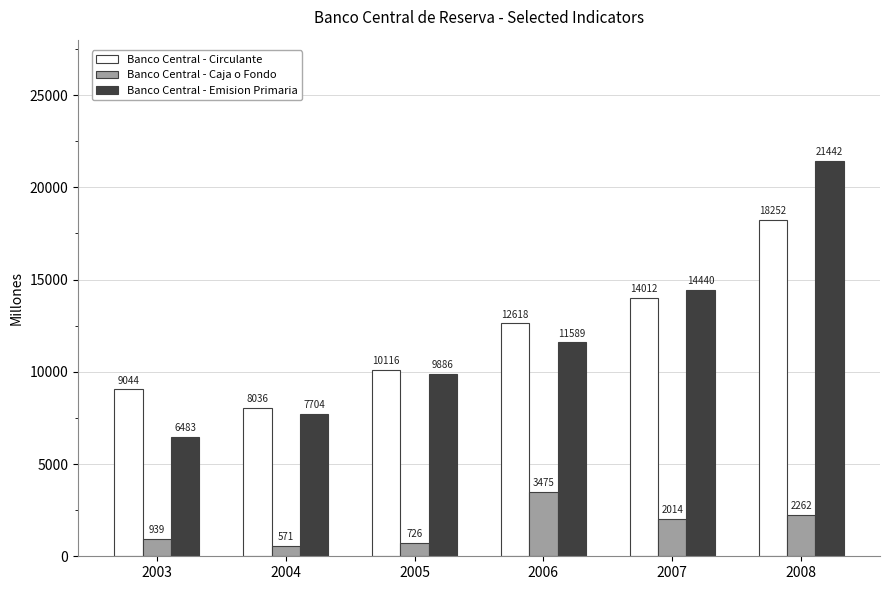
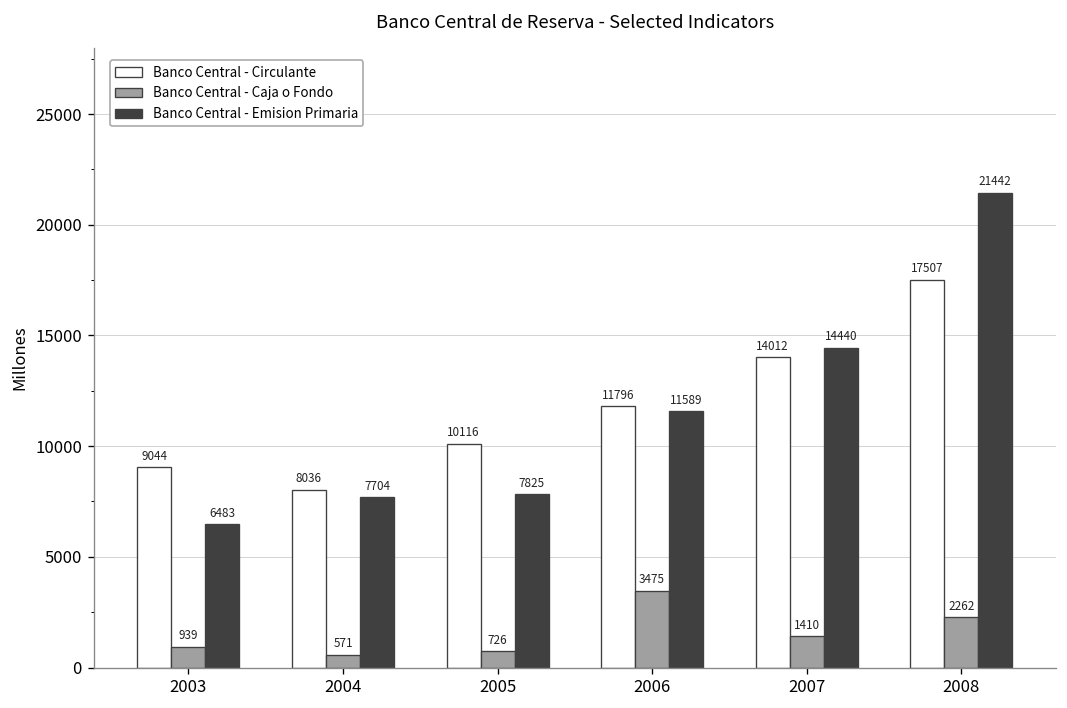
  {
    "Banco Central - Circulante": {
      "2003": 9044,
      "2004": 8036,
      "2005": 10116,
-     "2006": 12618,
+     "2006": 11796,
      "2007": 14012,
-     "2008": 18252
+     "2008": 17507
    },
    "Banco Central - Caja o Fondo": {
      "2003": 939,
      "2004": 571,
      "2005": 726,
      "2006": 3475,
-     "2007": 2014,
+     "2007": 1410,
      "2008": 2262
    },
    "Banco Central - Emision Primaria": {
      "2003": 6483,
      "2004": 7704,
-     "2005": 9886,
+     "2005": 7825,
      "2006": 11589,
      "2007": 14440,
      "2008": 21442
    }
  }
